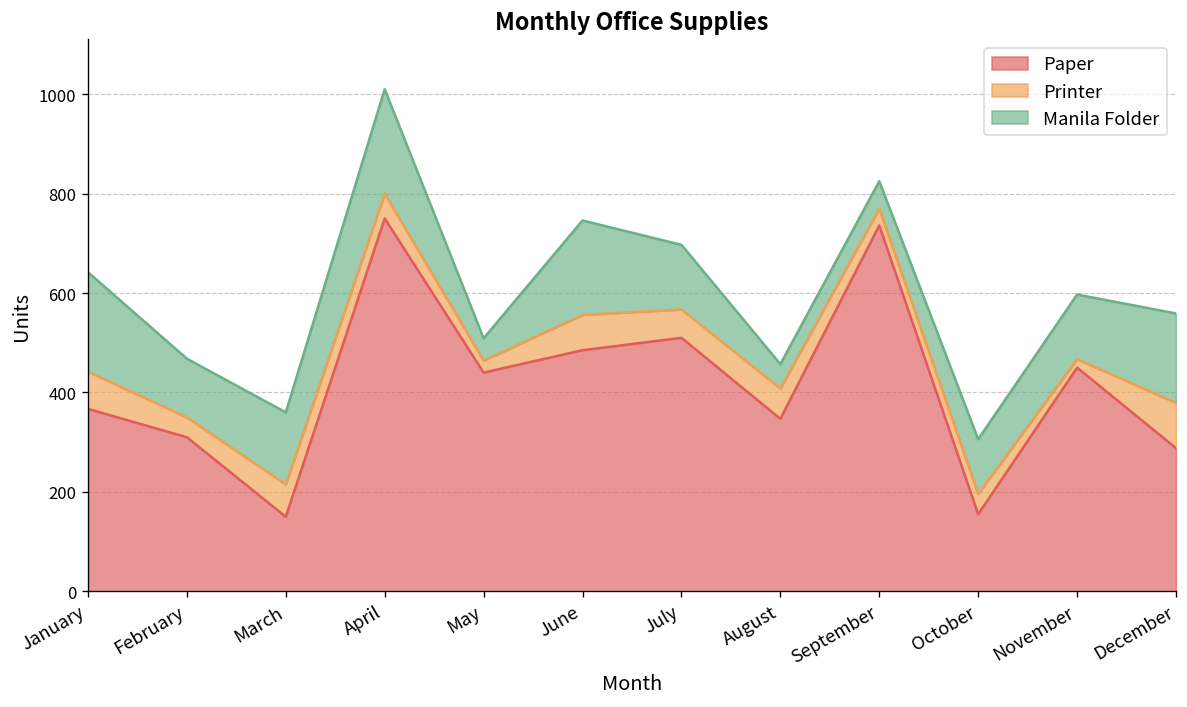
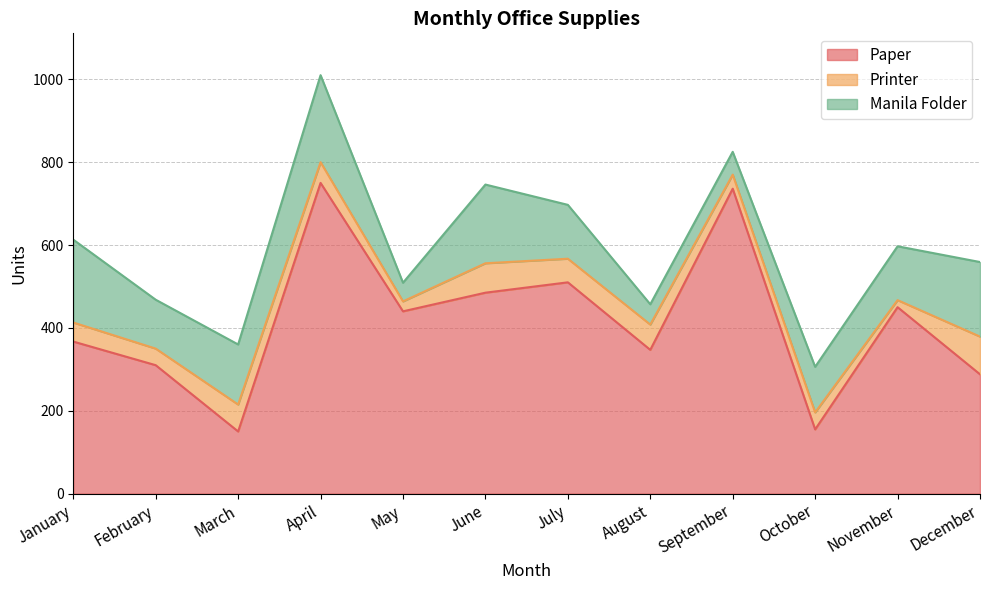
  {
    "Paper": {
      "January": 370,
      "February": 310,
      "March": 150,
      "April": 750,
      "May": 440,
      "June": 490,
      "July": 510,
      "August": 350,
      "September": 740,
      "October": 160,
      "November": 450,
      "December": 290
    },
    "Printer": {
-     "January": 80,
+     "January": 50,
      "February": 40,
      "March": 70,
      "April": 50,
      "May": 20,
      "June": 70,
      "July": 60,
      "August": 60,
      "September": 30,
      "October": 40,
      "November": 20,
      "December": 90
    },
    "Manila Folder": {
      "January": 200,
      "February": 120,
      "March": 150,
      "April": 210,
      "May": 50,
      "June": 190,
      "July": 130,
      "August": 50,
      "September": 60,
      "October": 110,
      "November": 130,
      "December": 180
    }
  }
